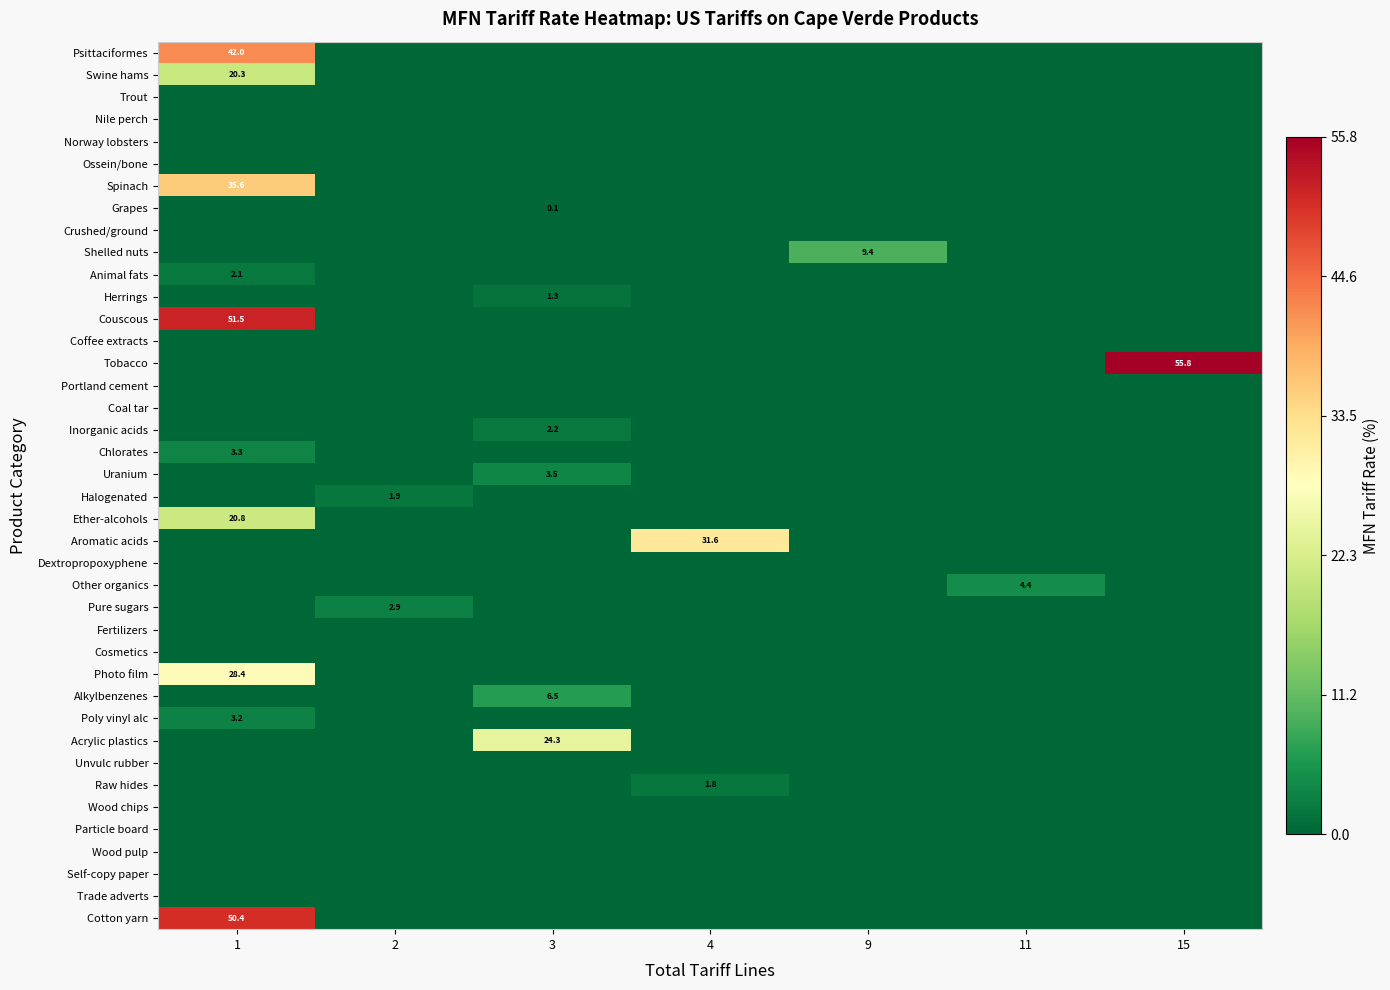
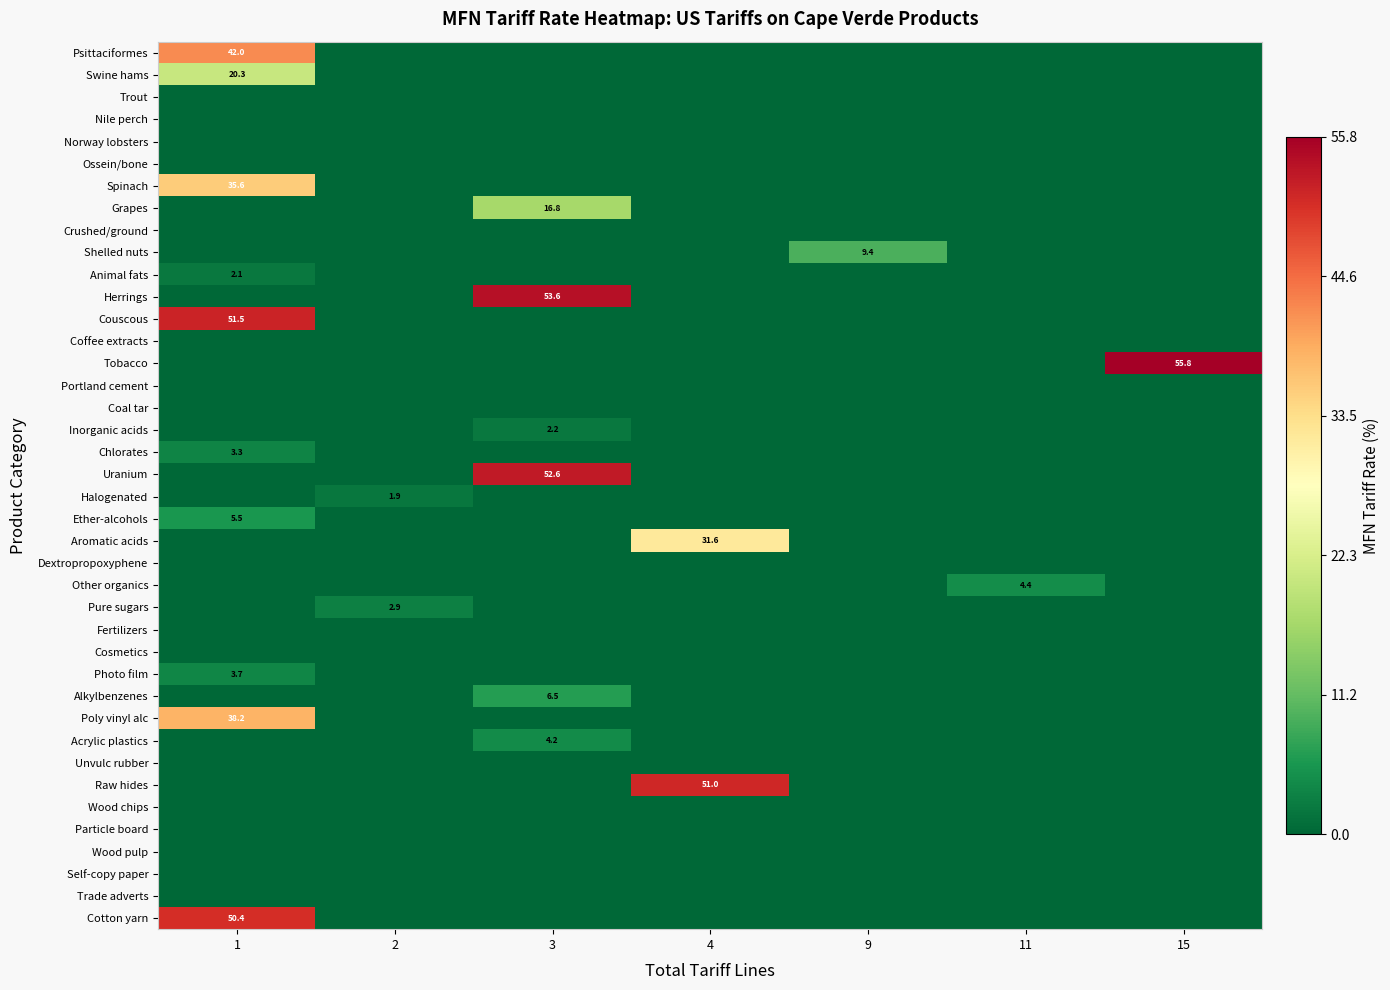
  {
    "Psittaciformes": {
      "1": 42.0
    },
    "Swine hams": {
      "1": 20.3
    },
    "Spinach": {
      "1": 35.6
    },
    "Grapes": {
-     "3": 0.1
+     "3": 16.8
    },
    "Shelled nuts": {
      "9": 9.4
    },
    "Animal fats": {
      "1": 2.1
    },
    "Herrings": {
-     "3": 1.3
+     "3": 53.6
    },
    "Couscous": {
      "1": 51.5
    },
    "Tobacco": {
      "15": 55.8
    },
    "Inorganic acids": {
      "3": 2.2
    },
    "Chlorates": {
      "1": 3.3
    },
    "Uranium": {
-     "3": 3.5
+     "3": 52.6
    },
    "Halogenated": {
      "2": 1.9
    },
    "Ether-alcohols": {
-     "1": 20.8
+     "1": 5.5
    },
    "Aromatic acids": {
      "4": 31.6
    },
    "Other organics": {
      "11": 4.4
    },
    "Pure sugars": {
      "2": 2.9
    },
    "Photo film": {
-     "1": 28.4
+     "1": 3.7
    },
    "Alkylbenzenes": {
      "3": 6.5
    },
    "Poly vinyl alc": {
-     "1": 3.2
+     "1": 38.2
    },
    "Acrylic plastics": {
-     "3": 24.3
+     "3": 4.2
    },
    "Raw hides": {
-     "4": 1.8
+     "4": 51.0
    },
    "Cotton yarn": {
      "1": 50.4
    }
  }
